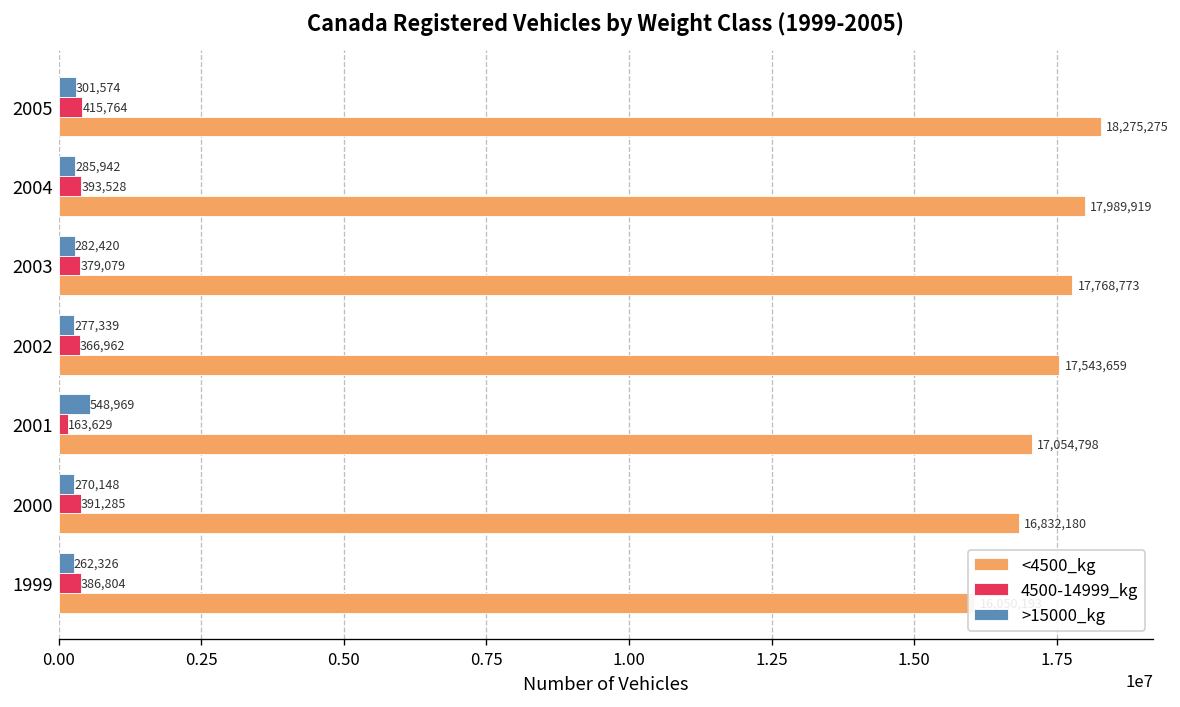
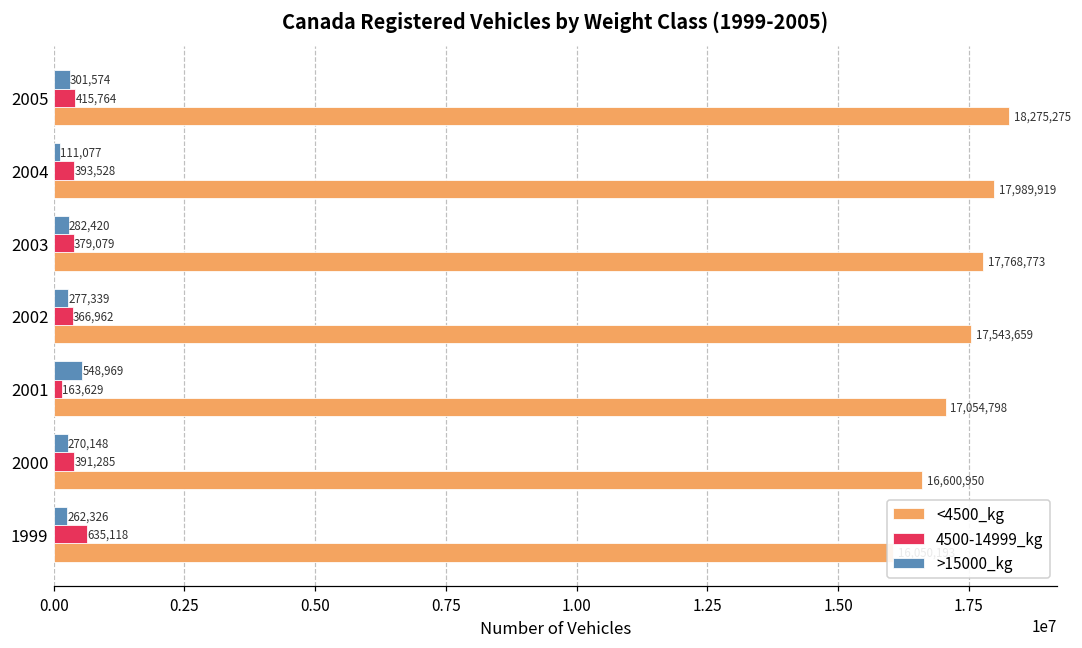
  {
    "<4500_kg": {
      "2005": "18,275,275",
      "2004": "17,989,919",
      "2003": "17,768,773",
      "2002": "17,543,659",
      "2001": "17,054,798",
-     "2000": "16,832,180"
+     "2000": "16,600,950"
    },
    "4500-14999_kg": {
      "2005": "415,764",
      "2004": "393,528",
      "2003": "379,079",
      "2002": "366,962",
      "2001": "163,629",
      "2000": "391,285",
-     "1999": "386,804"
+     "1999": "635,118"
    },
    ">15000_kg": {
      "2005": "301,574",
-     "2004": "285,942",
+     "2004": "111,077",
      "2003": "282,420",
      "2002": "277,339",
      "2001": "548,969",
      "2000": "270,148",
      "1999": "262,326"
    }
  }
